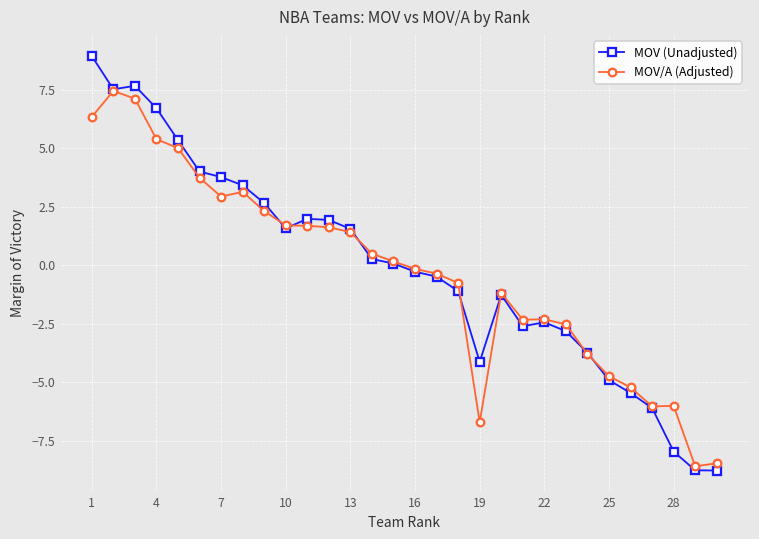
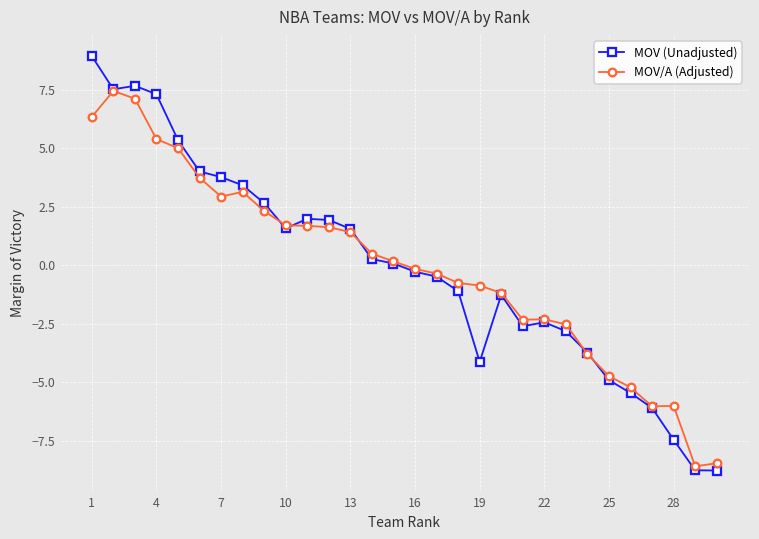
  {
    "MOV (Unadjusted)": {
      "1": 8.9,
-     "4": 6.7,
+     "4": 7.3,
      "7": 3.8,
      "10": 1.6,
      "13": 1.6,
      "19": -4.1,
      "22": -2.4,
      "25": -4.9,
-     "28": -8.0
+     "28": -7.5
    },
    "MOV/A (Adjusted)": {
      "1": 6.3,
      "4": 5.4,
      "7": 2.9,
      "10": 1.7,
      "13": 1.4,
-     "19": -6.7,
+     "19": -0.9,
      "22": -2.3,
      "25": -4.7,
      "28": -6.0
    }
  }
